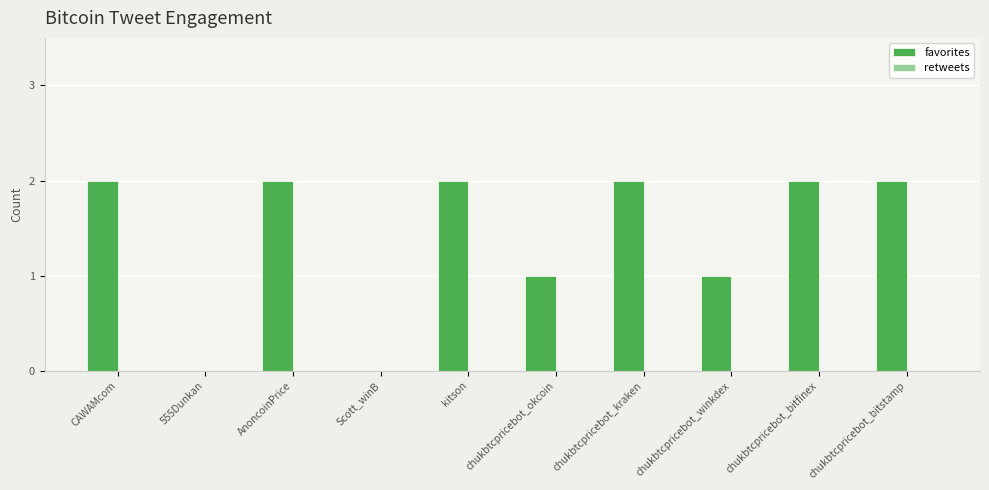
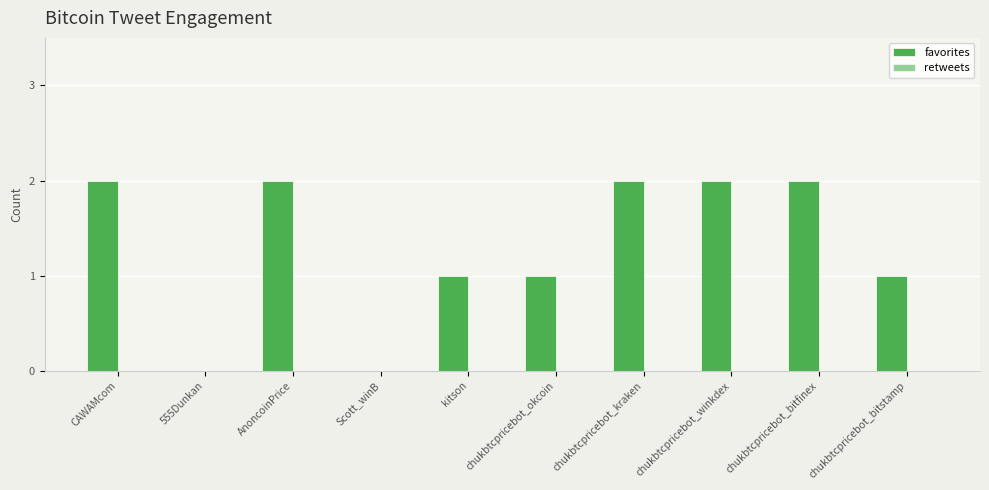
  {
    "favorites": {
      "CAWAMcom": 2,
      "555Dunkan": 0,
      "AnoncoinPrice": 2,
      "Scott_winB": 0,
-     "kitson": 2,
+     "kitson": 1,
      "chukbtcpricebot_okcoin": 1,
      "chukbtcpricebot_kraken": 2,
-     "chukbtcpricebot_winkdex": 1,
+     "chukbtcpricebot_winkdex": 2,
      "chukbtcpricebot_bitfinex": 2,
-     "chukbtcpricebot_bitstamp": 2
+     "chukbtcpricebot_bitstamp": 1
    },
    "retweets": {
      "CAWAMcom": 0,
      "555Dunkan": 0,
      "AnoncoinPrice": 0,
      "Scott_winB": 0,
      "kitson": 0,
      "chukbtcpricebot_okcoin": 0,
      "chukbtcpricebot_kraken": 0,
      "chukbtcpricebot_winkdex": 0,
      "chukbtcpricebot_bitfinex": 0,
      "chukbtcpricebot_bitstamp": 0
    }
  }
